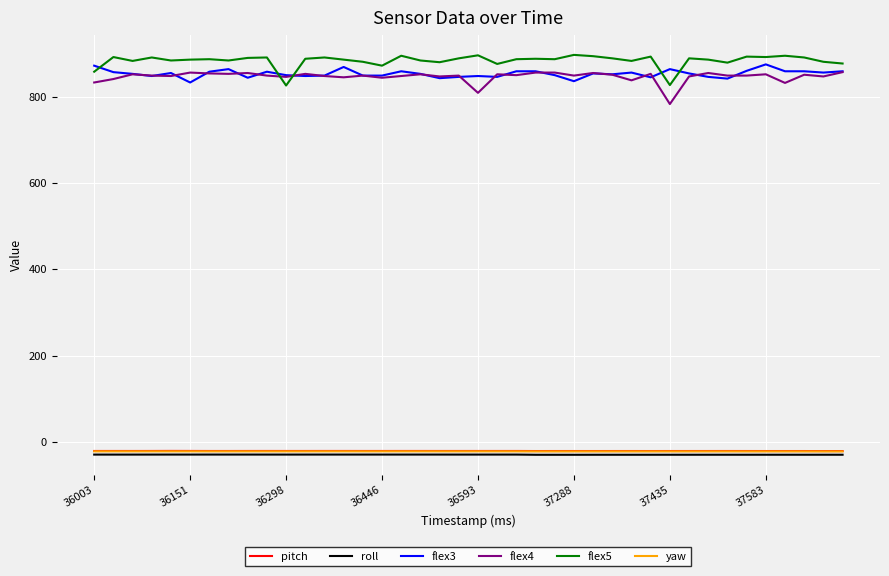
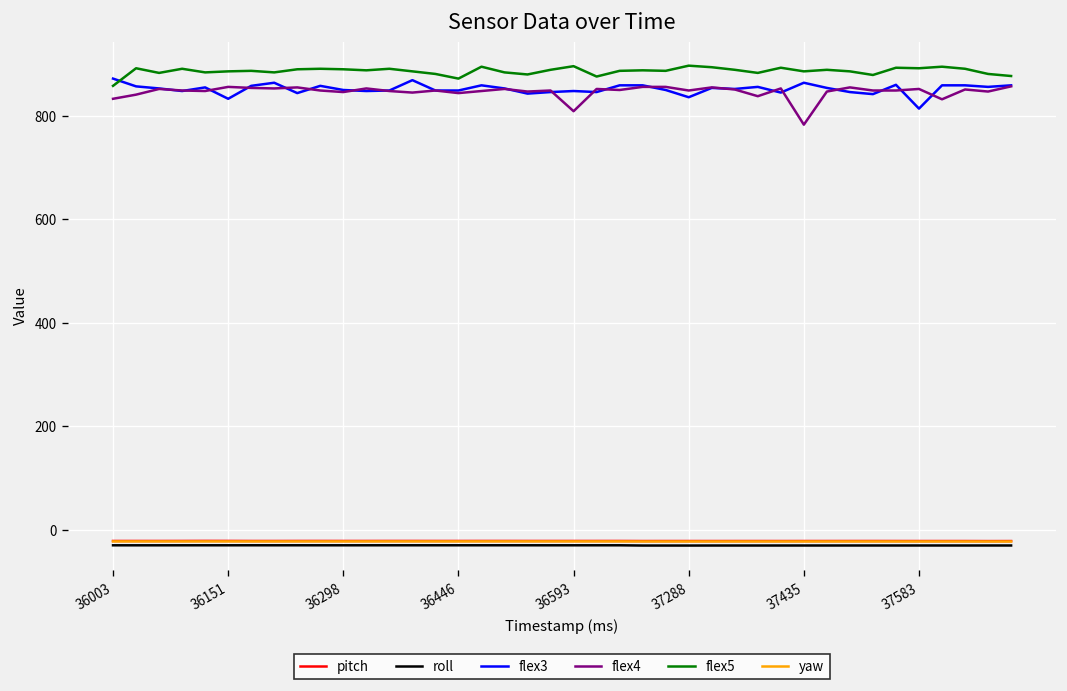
  {
    "roll": {
      "36003": -30,
      "36151": -30,
      "36298": -30,
      "36446": -30,
      "36593": -30,
      "37288": -30,
      "37435": -30,
      "37583": -30
    },
    "flex3": {
      "36003": 870,
      "36151": 830,
      "36593": 850,
      "37288": 840,
      "37435": 860,
-     "37583": 880
+     "37583": 810
    },
    "flex4": {
      "36003": 830,
      "36151": 860,
      "36593": 810,
      "37288": 850,
      "37435": 780,
      "37583": 850
    },
    "flex5": {
      "36003": 860,
      "36151": 890,
-     "36298": 830,
+     "36298": 890,
      "36446": 870,
      "36593": 900,
      "37288": 900,
-     "37435": 830,
+     "37435": 890,
      "37583": 890
    }
  }
